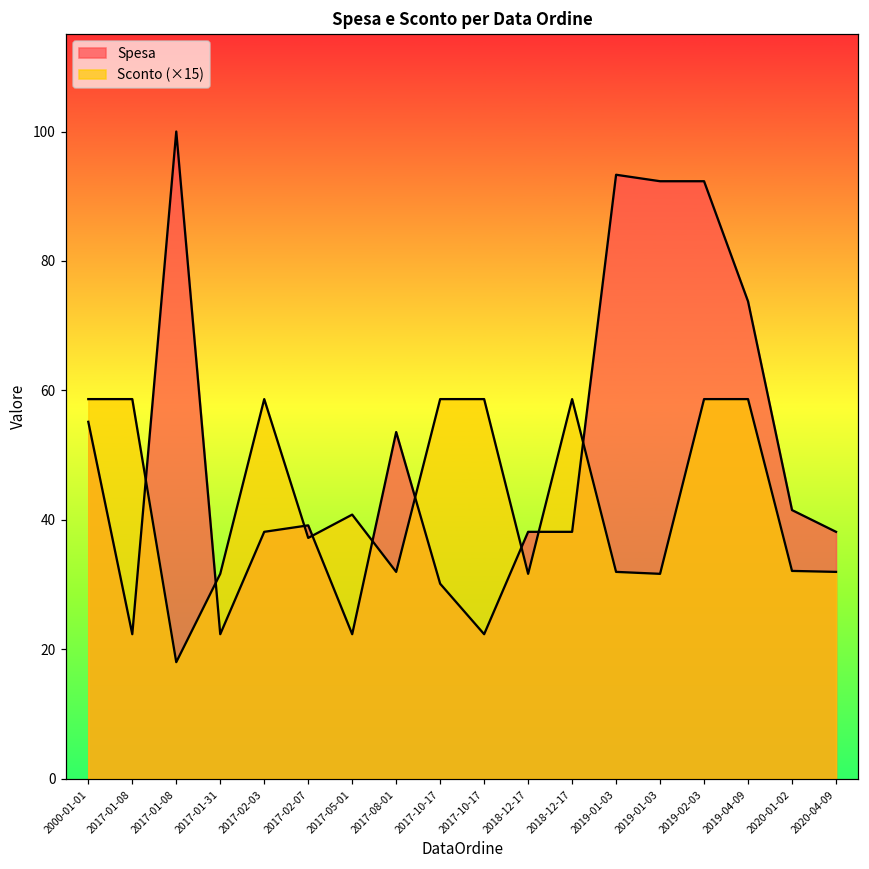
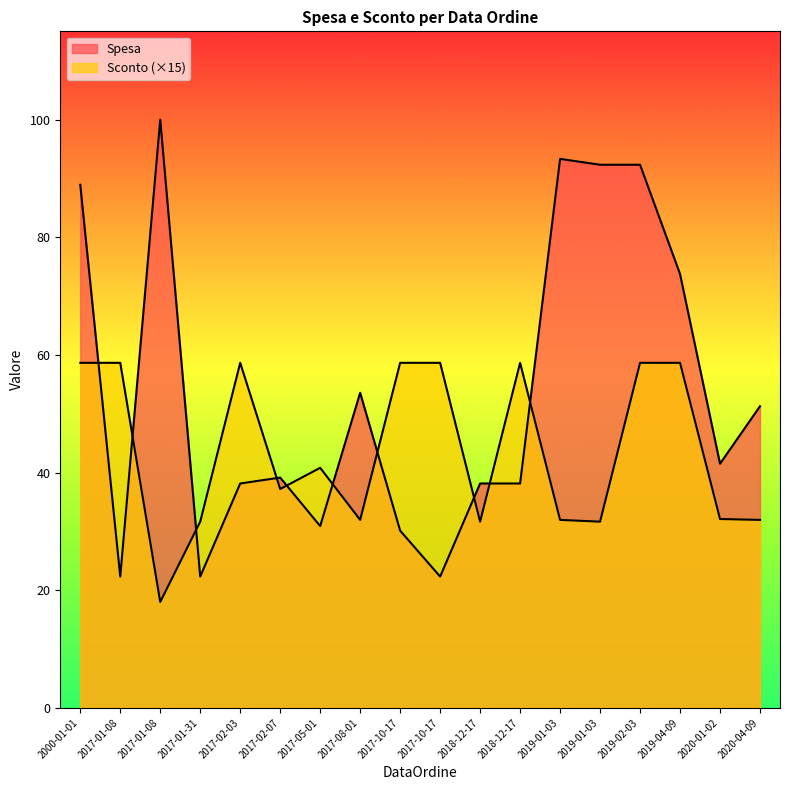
  {
    "Spesa": {
-     "2000-01-01": 55,
+     "2000-01-01": 89,
      "2017-01-31": 22,
      "2017-02-03": 38,
      "2017-02-07": 39,
-     "2017-05-01": 22,
+     "2017-05-01": 31,
      "2017-08-01": 54,
      "2019-02-03": 92,
      "2019-04-09": 74,
      "2020-01-02": 42,
-     "2020-04-09": 38
+     "2020-04-09": 51
    },
    "Sconto (×15)": {
      "2000-01-01": 59,
      "2017-01-31": 32,
      "2017-02-03": 59,
      "2017-02-07": 37,
      "2017-05-01": 41,
      "2017-08-01": 32,
      "2019-02-03": 59,
      "2019-04-09": 59,
      "2020-01-02": 32,
      "2020-04-09": 32
    }
  }
